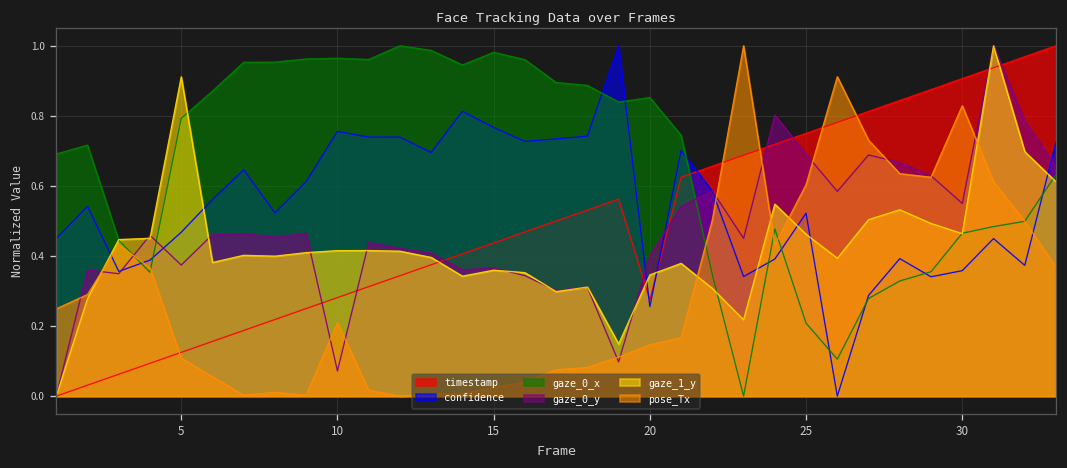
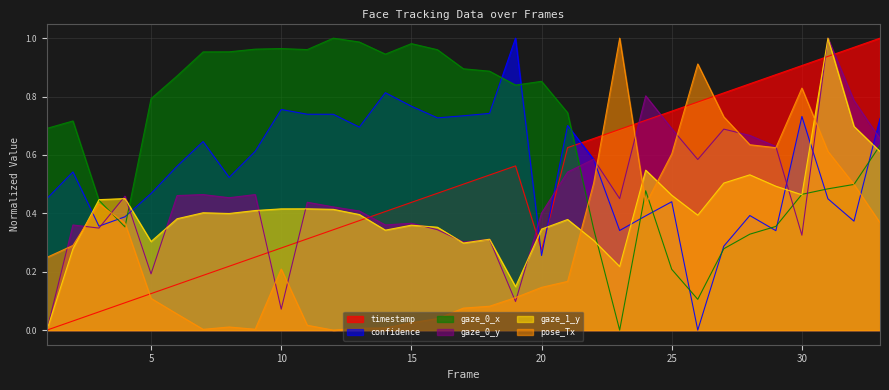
  {
    "timestamp": {
      "5": 0.13,
      "10": 0.28,
      "15": 0.44,
      "20": 0.27,
      "25": 0.75,
      "30": 0.91
    },
    "confidence": {
      "5": 0.47,
      "10": 0.76,
      "15": 0.77,
      "20": 0.26,
-     "25": 0.52,
-     "30": 0.36
+     "25": 0.44,
+     "30": 0.73
    },
    "gaze_0_x": {
      "5": 0.79,
      "10": 0.96,
      "15": 0.98,
      "20": 0.85,
      "25": 0.21
    },
    "gaze_0_y": {
-     "5": 0.37,
+     "5": 0.19,
      "10": 0.07,
      "20": 0.40,
      "25": 0.69,
-     "30": 0.55
+     "30": 0.33
    },
    "gaze_1_y": {
-     "5": 0.91,
+     "5": 0.30,
      "10": 0.42,
      "20": 0.35,
      "25": 0.46
    },
    "pose_Tx": {
      "5": 0.11,
      "10": 0.21,
      "20": 0.15,
      "25": 0.60,
      "30": 0.83
    }
  }
